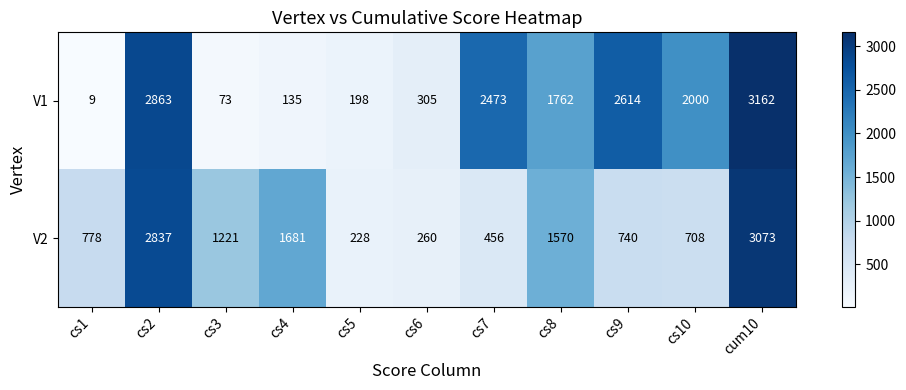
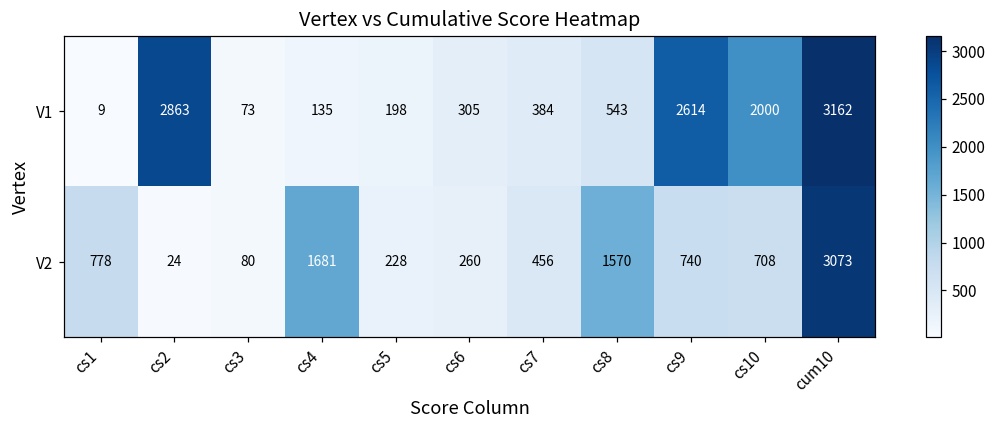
  {
    "V1": {
      "cs1": 9,
      "cs2": 2863,
      "cs3": 73,
      "cs4": 135,
      "cs5": 198,
      "cs6": 305,
-     "cs7": 2473,
-     "cs8": 1762,
+     "cs7": 384,
+     "cs8": 543,
      "cs9": 2614,
      "cs10": 2000,
      "cum10": 3162
    },
    "V2": {
      "cs1": 778,
-     "cs2": 2837,
-     "cs3": 1221,
+     "cs2": 24,
+     "cs3": 80,
      "cs4": 1681,
      "cs5": 228,
      "cs6": 260,
      "cs7": 456,
      "cs8": 1570,
      "cs9": 740,
      "cs10": 708,
      "cum10": 3073
    }
  }
